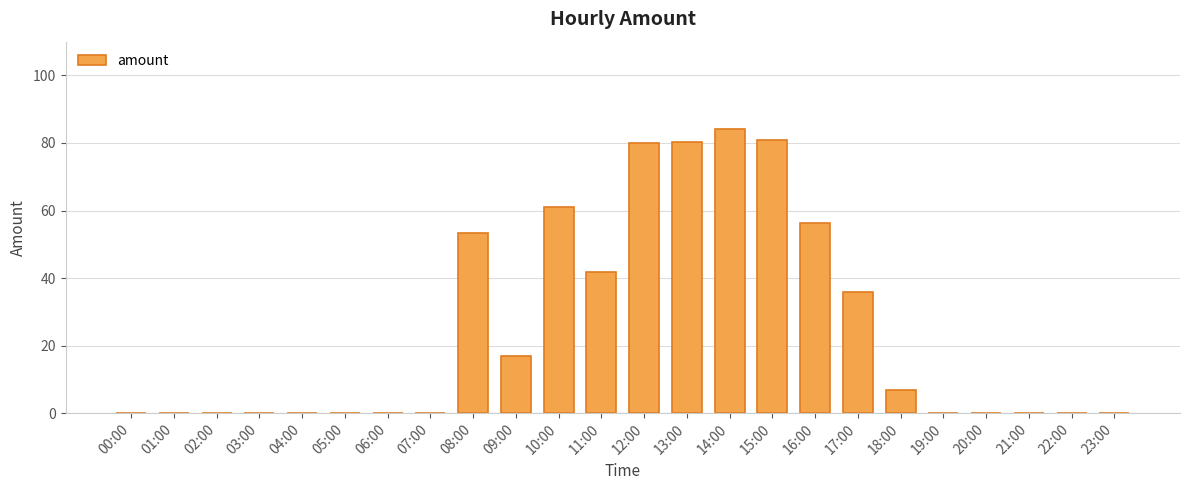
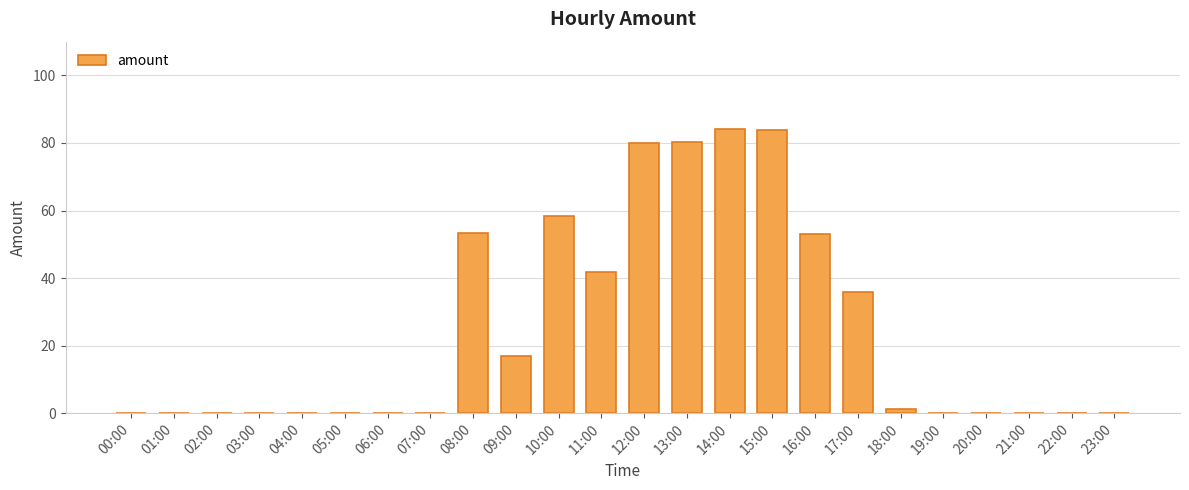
  {
    "00:00": 0,
    "01:00": 0,
    "02:00": 0,
    "03:00": 0,
    "04:00": 0,
    "05:00": 0,
    "06:00": 0,
    "07:00": 0,
    "08:00": 53,
    "09:00": 17,
-   "10:00": 61,
+   "10:00": 58,
    "11:00": 42,
    "12:00": 80,
    "13:00": 80,
    "14:00": 84,
-   "15:00": 81,
-   "16:00": 56,
+   "15:00": 84,
+   "16:00": 53,
    "17:00": 36,
-   "18:00": 7,
+   "18:00": 1,
    "19:00": 0,
    "20:00": 0,
    "21:00": 0,
    "22:00": 0,
    "23:00": 0
  }
